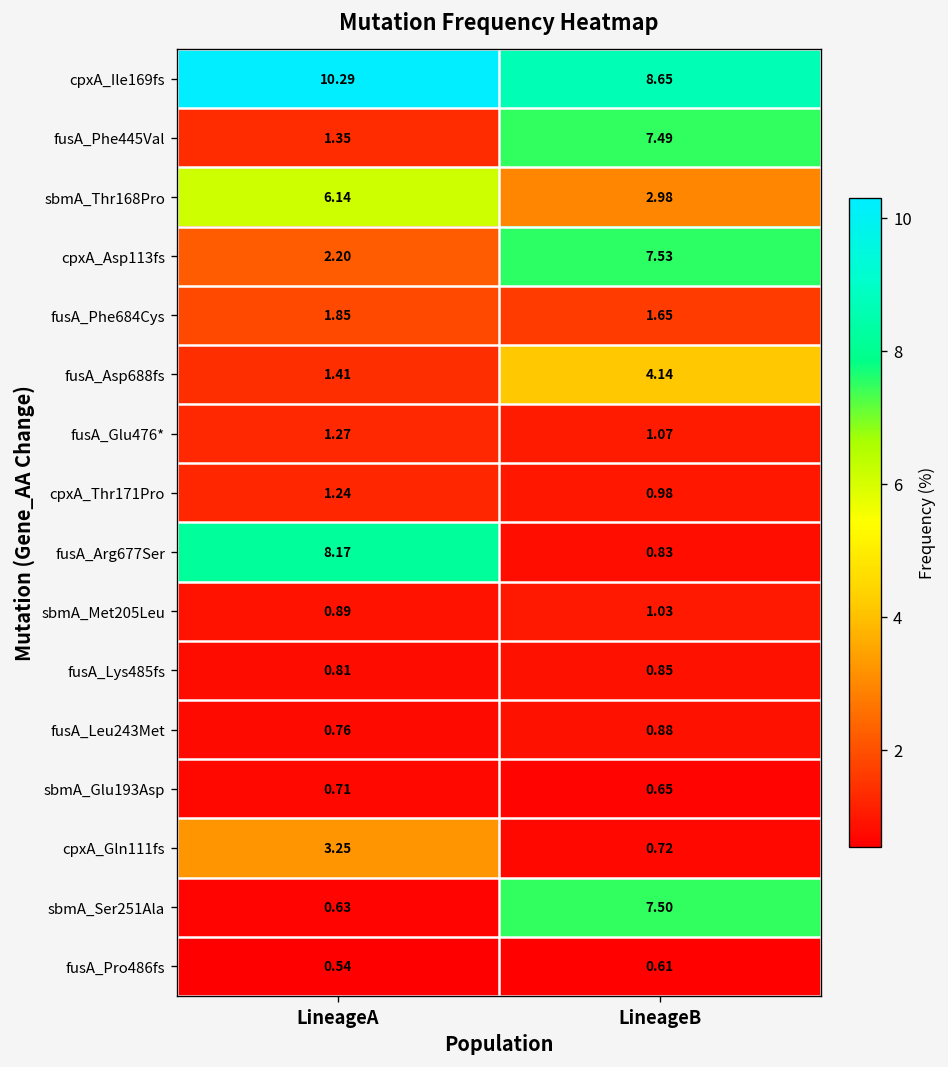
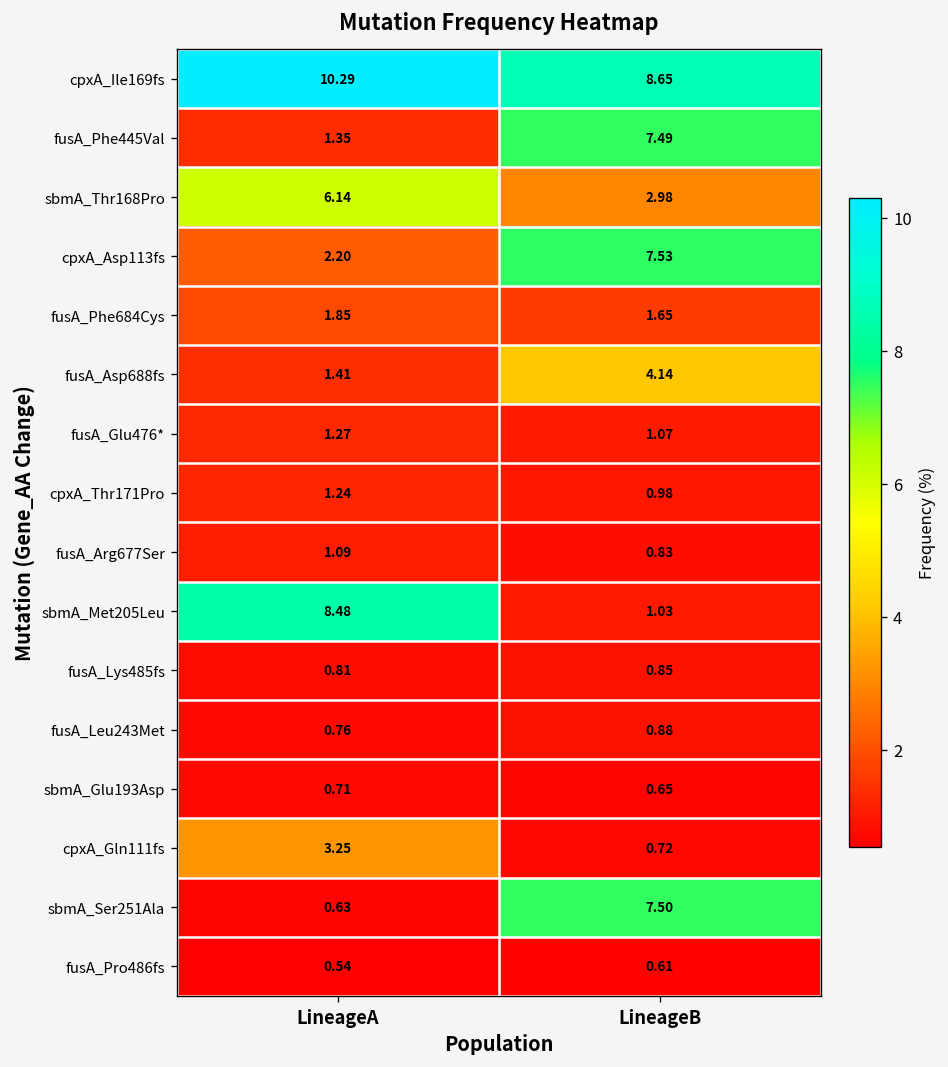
  {
    "cpxA_Ile169fs": {
      "LineageA": 10.29,
      "LineageB": 8.65
    },
    "fusA_Phe445Val": {
      "LineageA": 1.35,
      "LineageB": 7.49
    },
    "sbmA_Thr168Pro": {
      "LineageA": 6.14,
      "LineageB": 2.98
    },
    "cpxA_Asp113fs": {
      "LineageA": 2.20,
      "LineageB": 7.53
    },
    "fusA_Phe684Cys": {
      "LineageA": 1.85,
      "LineageB": 1.65
    },
    "fusA_Asp688fs": {
      "LineageA": 1.41,
      "LineageB": 4.14
    },
    "fusA_Glu476*": {
      "LineageA": 1.27,
      "LineageB": 1.07
    },
    "cpxA_Thr171Pro": {
      "LineageA": 1.24,
      "LineageB": 0.98
    },
    "fusA_Arg677Ser": {
-     "LineageA": 8.17,
+     "LineageA": 1.09,
      "LineageB": 0.83
    },
    "sbmA_Met205Leu": {
-     "LineageA": 0.89,
+     "LineageA": 8.48,
      "LineageB": 1.03
    },
    "fusA_Lys485fs": {
      "LineageA": 0.81,
      "LineageB": 0.85
    },
    "fusA_Leu243Met": {
      "LineageA": 0.76,
      "LineageB": 0.88
    },
    "sbmA_Glu193Asp": {
      "LineageA": 0.71,
      "LineageB": 0.65
    },
    "cpxA_Gln111fs": {
      "LineageA": 3.25,
      "LineageB": 0.72
    },
    "sbmA_Ser251Ala": {
      "LineageA": 0.63,
      "LineageB": 7.50
    },
    "fusA_Pro486fs": {
      "LineageA": 0.54,
      "LineageB": 0.61
    }
  }
